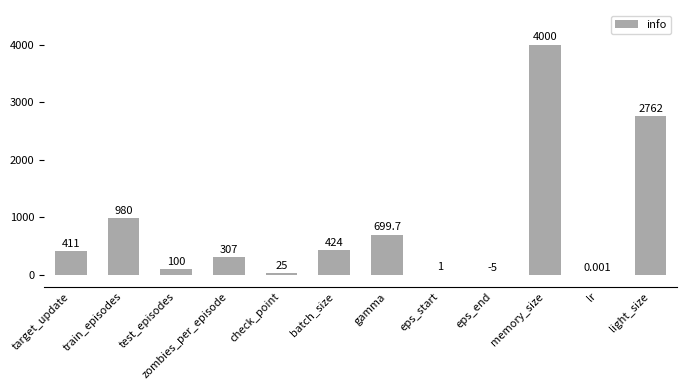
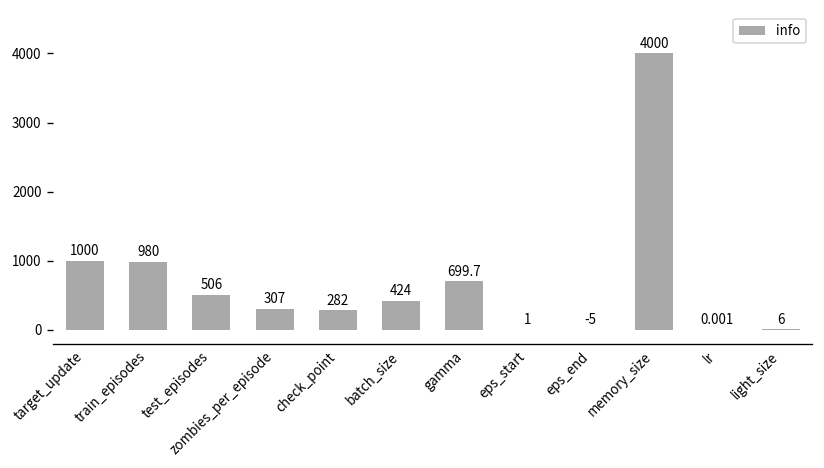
  {
-   "target_update": 411,
+   "target_update": 1000,
    "train_episodes": 980,
-   "test_episodes": 100,
+   "test_episodes": 506,
    "zombies_per_episode": 307,
-   "check_point": 25,
+   "check_point": 282,
    "batch_size": 424,
    "gamma": 699.7,
    "eps_start": 1,
    "eps_end": -5,
    "memory_size": 4000,
    "lr": 0.001,
-   "light_size": 2762
+   "light_size": 6
  }
